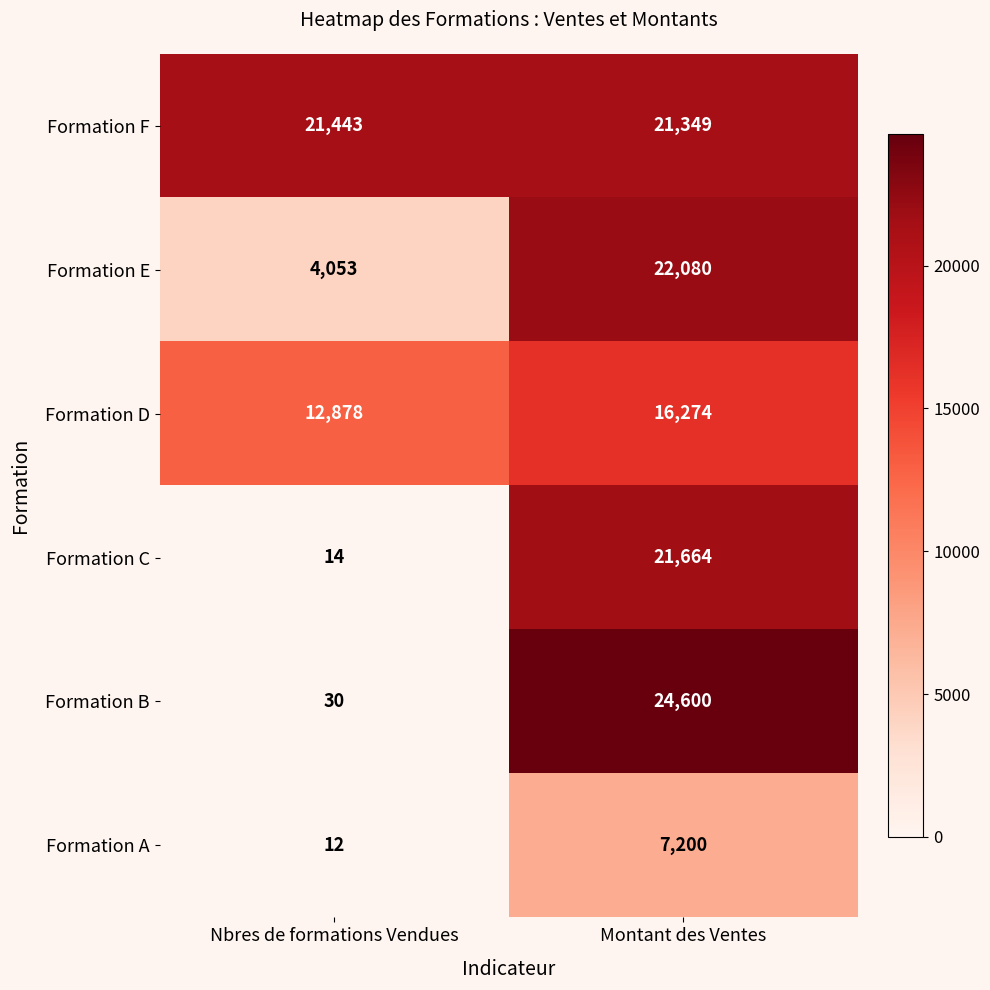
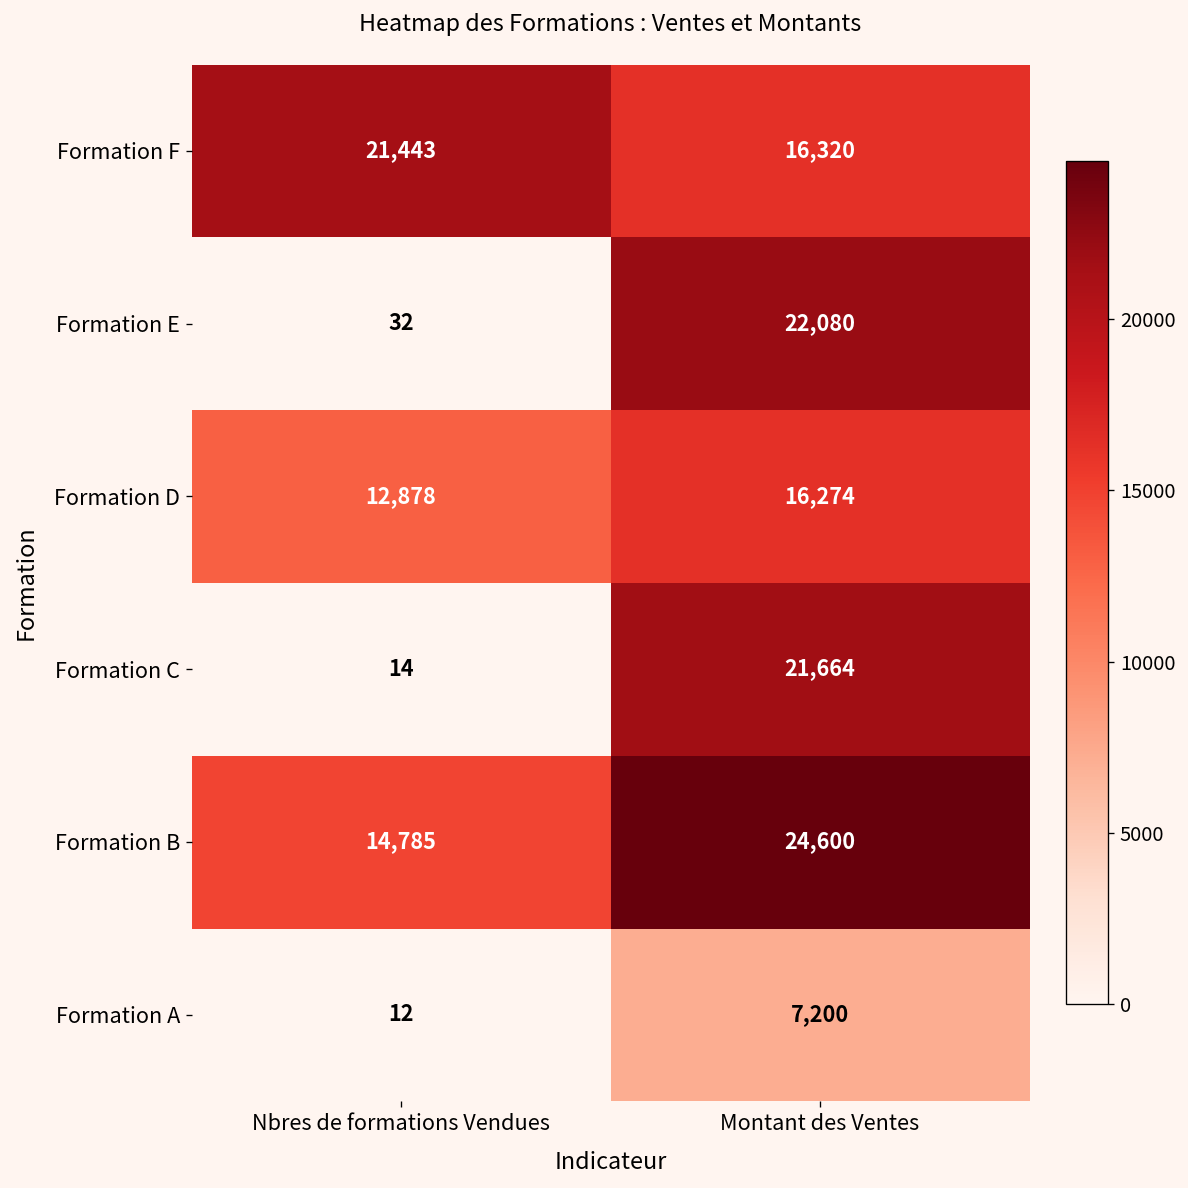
  {
    "Formation F": {
      "Nbres de formations Vendues": "21,443",
-     "Montant des Ventes": "21,349"
+     "Montant des Ventes": "16,320"
    },
    "Formation E": {
-     "Nbres de formations Vendues": "4,053",
+     "Nbres de formations Vendues": "32",
      "Montant des Ventes": "22,080"
    },
    "Formation D": {
      "Nbres de formations Vendues": "12,878",
      "Montant des Ventes": "16,274"
    },
    "Formation C": {
      "Nbres de formations Vendues": "14",
      "Montant des Ventes": "21,664"
    },
    "Formation B": {
-     "Nbres de formations Vendues": "30",
+     "Nbres de formations Vendues": "14,785",
      "Montant des Ventes": "24,600"
    },
    "Formation A": {
      "Nbres de formations Vendues": "12",
      "Montant des Ventes": "7,200"
    }
  }
